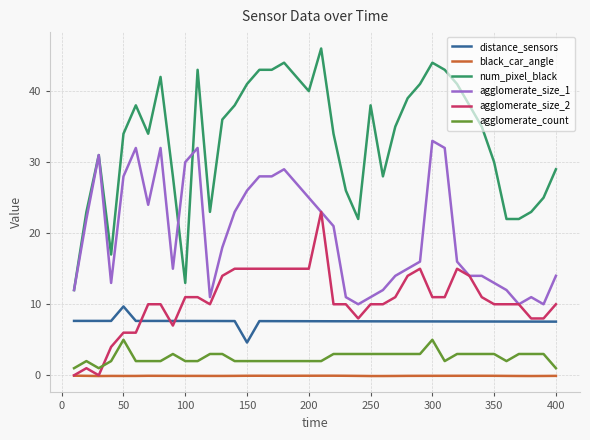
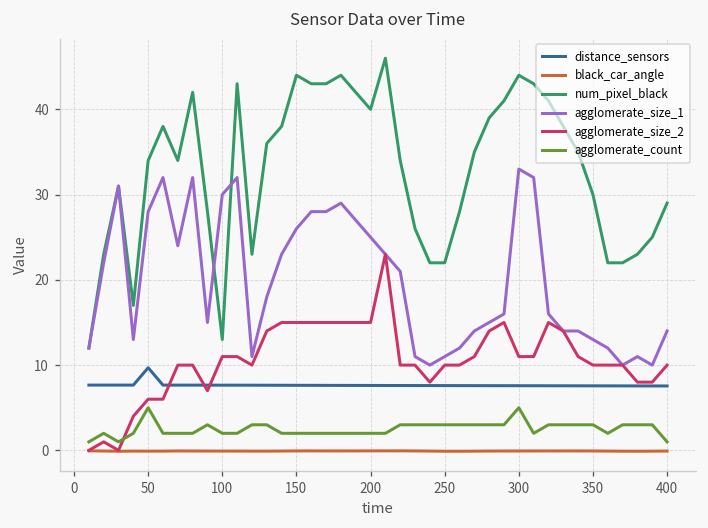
  {
    "distance_sensors": {
      "50": 10,
      "100": 8,
-     "150": 5,
+     "150": 8,
      "200": 8,
      "250": 8,
      "300": 8,
      "350": 8,
      "400": 8
    },
    "black_car_angle": {
      "50": 0,
      "100": 0,
      "150": 0,
      "200": 0,
      "250": 0,
      "300": 0,
      "350": 0,
      "400": 0
    },
    "num_pixel_black": {
      "50": 34,
      "100": 13,
-     "150": 41,
+     "150": 44,
      "200": 40,
-     "250": 38,
+     "250": 22,
      "300": 44,
      "350": 30,
      "400": 29
    },
    "agglomerate_size_1": {
      "50": 28,
      "100": 30,
      "150": 26,
      "200": 25,
      "250": 11,
      "300": 33,
      "350": 13,
      "400": 14
    },
    "agglomerate_size_2": {
      "50": 6,
      "100": 11,
      "150": 15,
      "200": 15,
      "250": 10,
      "300": 11,
      "350": 10,
      "400": 10
    },
    "agglomerate_count": {
      "50": 5,
      "100": 2,
      "150": 2,
      "200": 2,
      "250": 3,
      "300": 5,
      "350": 3,
      "400": 1
    }
  }
